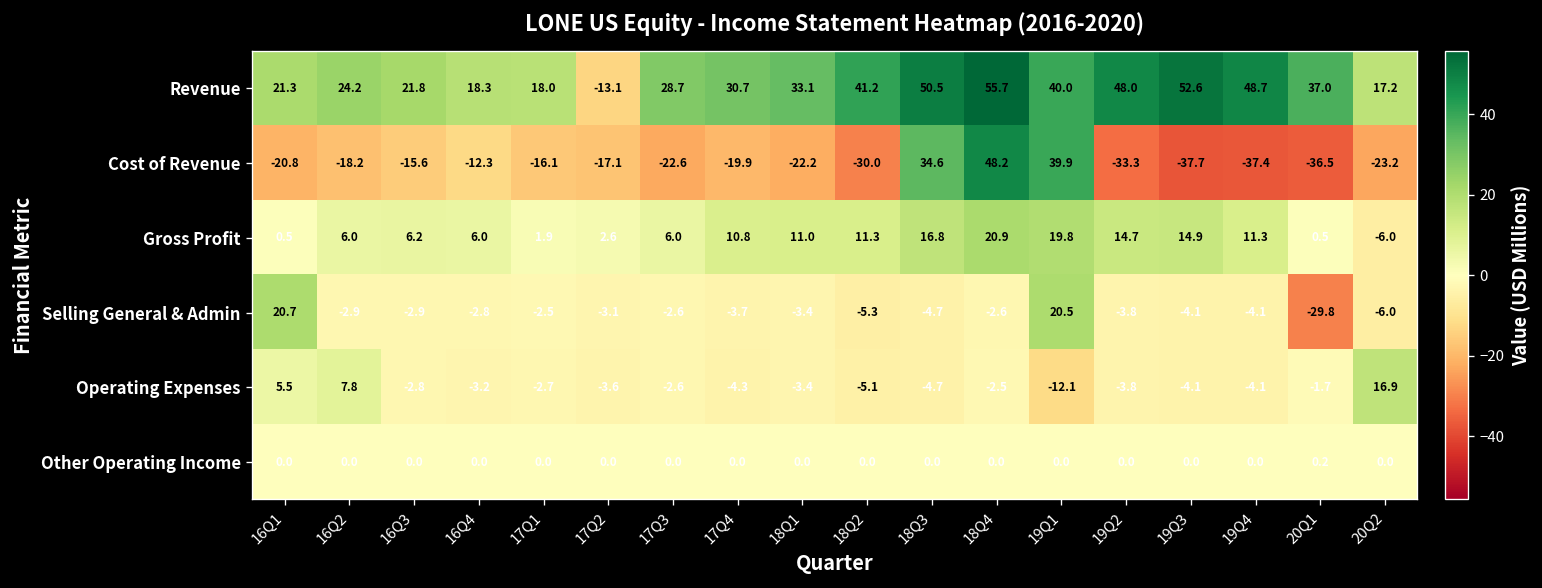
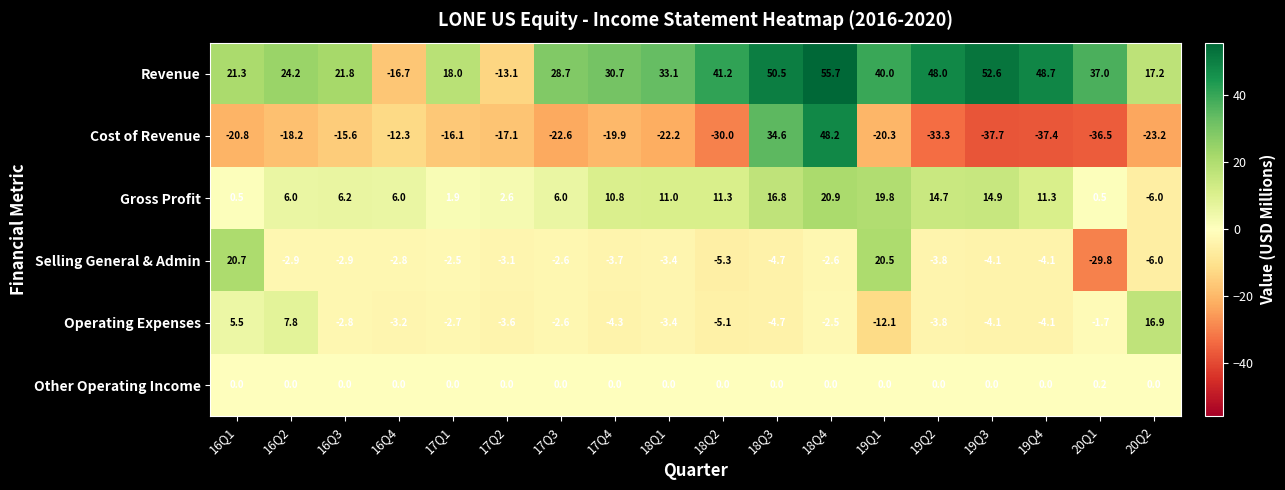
  {
    "Revenue": {
      "16Q1": 21.3,
      "16Q2": 24.2,
      "16Q3": 21.8,
-     "16Q4": 18.3,
+     "16Q4": -16.7,
      "17Q1": 18.0,
      "17Q2": -13.1,
      "17Q3": 28.7,
      "17Q4": 30.7,
      "18Q1": 33.1,
      "18Q2": 41.2,
      "18Q3": 50.5,
      "18Q4": 55.7,
      "19Q1": 40.0,
      "19Q2": 48.0,
      "19Q3": 52.6,
      "19Q4": 48.7,
      "20Q1": 37.0,
      "20Q2": 17.2
    },
    "Cost of Revenue": {
      "16Q1": -20.8,
      "16Q2": -18.2,
      "16Q3": -15.6,
      "16Q4": -12.3,
      "17Q1": -16.1,
      "17Q2": -17.1,
      "17Q3": -22.6,
      "17Q4": -19.9,
      "18Q1": -22.2,
      "18Q2": -30.0,
      "18Q3": 34.6,
      "18Q4": 48.2,
-     "19Q1": 39.9,
+     "19Q1": -20.3,
      "19Q2": -33.3,
      "19Q3": -37.7,
      "19Q4": -37.4,
      "20Q1": -36.5,
      "20Q2": -23.2
    },
    "Gross Profit": {
      "16Q1": 0.5,
      "16Q2": 6.0,
      "16Q3": 6.2,
      "16Q4": 6.0,
      "17Q1": 1.9,
      "17Q2": 2.6,
      "17Q3": 6.0,
      "17Q4": 10.8,
      "18Q1": 11.0,
      "18Q2": 11.3,
      "18Q3": 16.8,
      "18Q4": 20.9,
      "19Q1": 19.8,
      "19Q2": 14.7,
      "19Q3": 14.9,
      "19Q4": 11.3,
      "20Q1": 0.5,
      "20Q2": -6.0
    },
    "Selling General & Admin": {
      "16Q1": 20.7,
      "16Q2": -2.9,
      "16Q3": -2.9,
      "16Q4": -2.8,
      "17Q1": -2.5,
      "17Q2": -3.1,
      "17Q3": -2.6,
      "17Q4": -3.7,
      "18Q1": -3.4,
      "18Q2": -5.3,
      "18Q3": -4.7,
      "18Q4": -2.6,
      "19Q1": 20.5,
      "19Q2": -3.8,
      "19Q3": -4.1,
      "19Q4": -4.1,
      "20Q1": -29.8,
      "20Q2": -6.0
    },
    "Operating Expenses": {
      "16Q1": 5.5,
      "16Q2": 7.8,
      "16Q3": -2.8,
      "16Q4": -3.2,
      "17Q1": -2.7,
      "17Q2": -3.6,
      "17Q3": -2.6,
      "17Q4": -4.3,
      "18Q1": -3.4,
      "18Q2": -5.1,
      "18Q3": -4.7,
      "18Q4": -2.5,
      "19Q1": -12.1,
      "19Q2": -3.8,
      "19Q3": -4.1,
      "19Q4": -4.1,
      "20Q1": -1.7,
      "20Q2": 16.9
    },
    "Other Operating Income": {
      "16Q1": 0.0,
      "16Q2": 0.0,
      "16Q3": 0.0,
      "16Q4": 0.0,
      "17Q1": 0.0,
      "17Q2": 0.0,
      "17Q3": 0.0,
      "17Q4": 0.0,
      "18Q1": 0.0,
      "18Q2": 0.0,
      "18Q3": 0.0,
      "18Q4": 0.0,
      "19Q1": 0.0,
      "19Q2": 0.0,
      "19Q3": 0.0,
      "19Q4": 0.0,
      "20Q1": 0.2,
      "20Q2": 0.0
    }
  }
